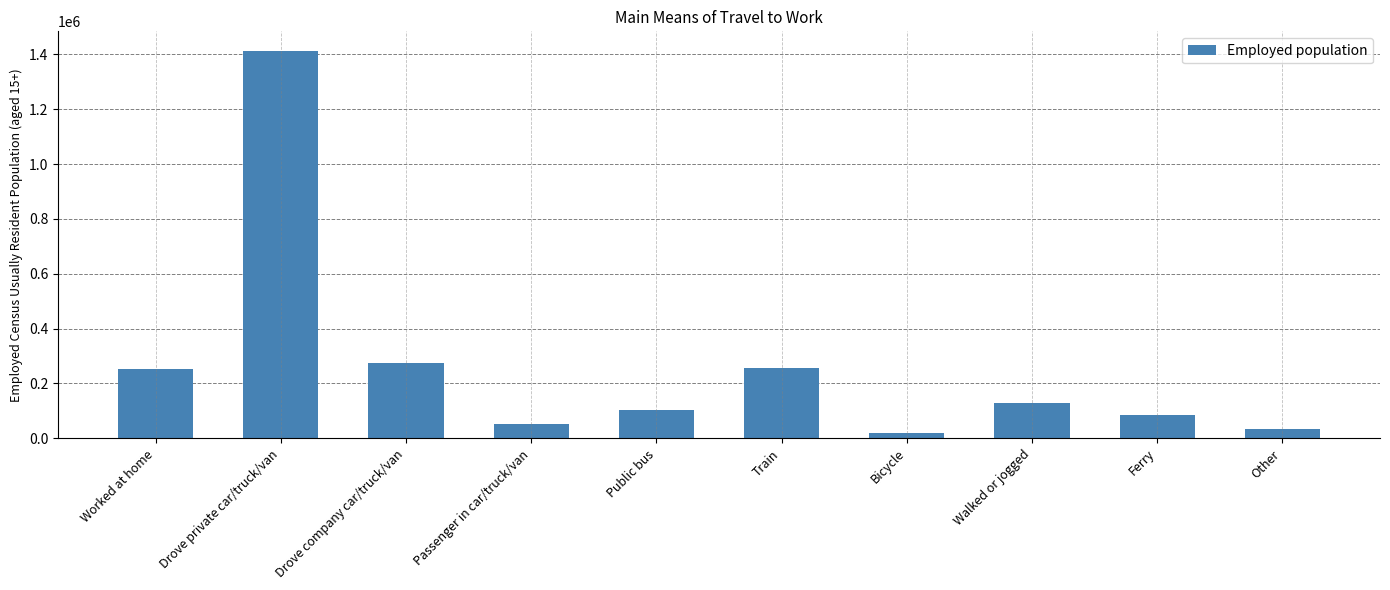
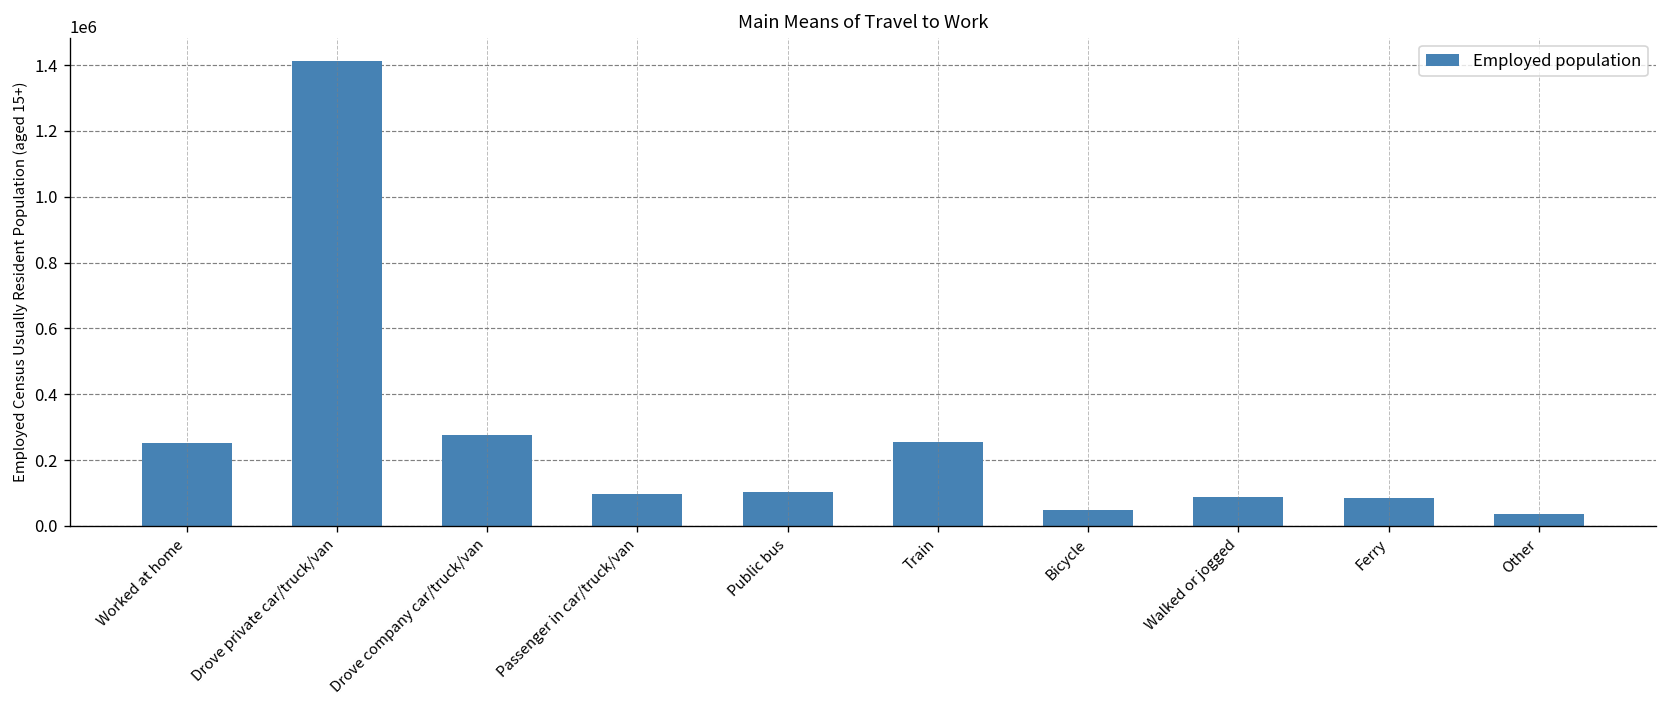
  {
    "Worked at home": 250000,
    "Drove private car/truck/van": 1410000,
    "Drove company car/truck/van": 270000,
-   "Passenger in car/truck/van": 50000,
+   "Passenger in car/truck/van": 100000,
    "Public bus": 100000,
    "Train": 260000,
-   "Bicycle": 20000,
-   "Walked or jogged": 130000,
+   "Bicycle": 50000,
+   "Walked or jogged": 90000,
    "Ferry": 80000,
    "Other": 40000
  }
